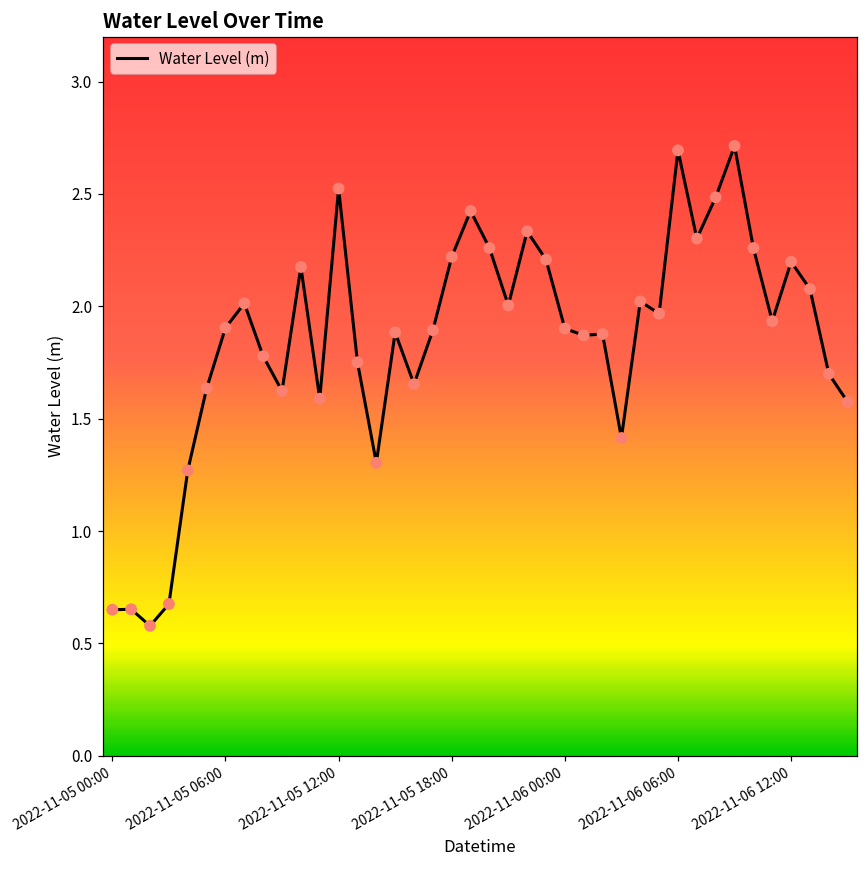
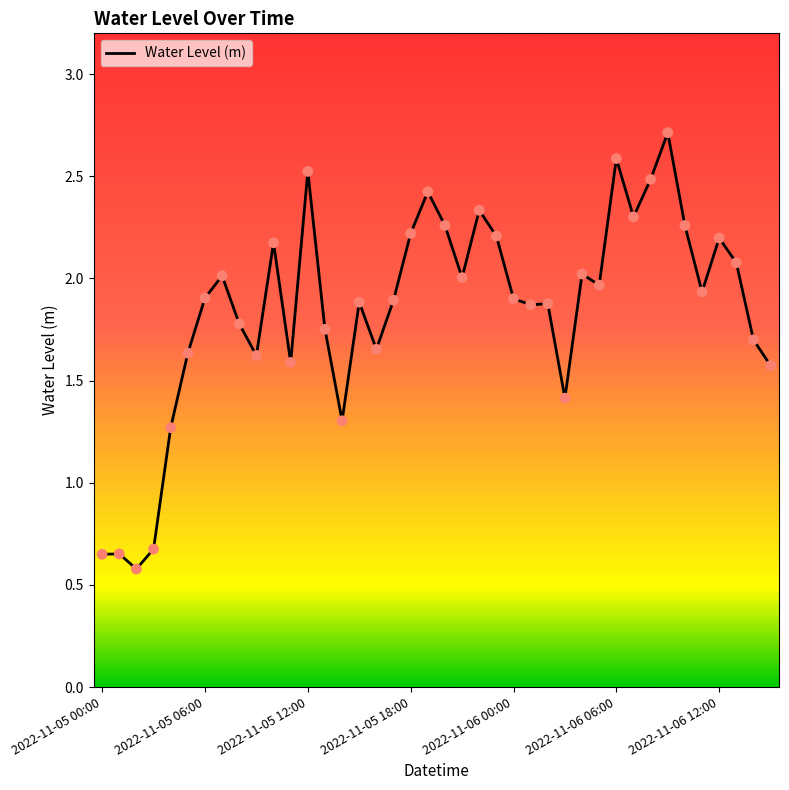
  {
    "2022-11-05 00:00": 0.65,
    "2022-11-05 06:00": 1.90,
    "2022-11-05 12:00": 2.52,
    "2022-11-05 18:00": 2.22,
    "2022-11-06 00:00": 1.90,
-   "2022-11-06 06:00": 2.69,
+   "2022-11-06 06:00": 2.59,
    "2022-11-06 12:00": 2.20
  }
